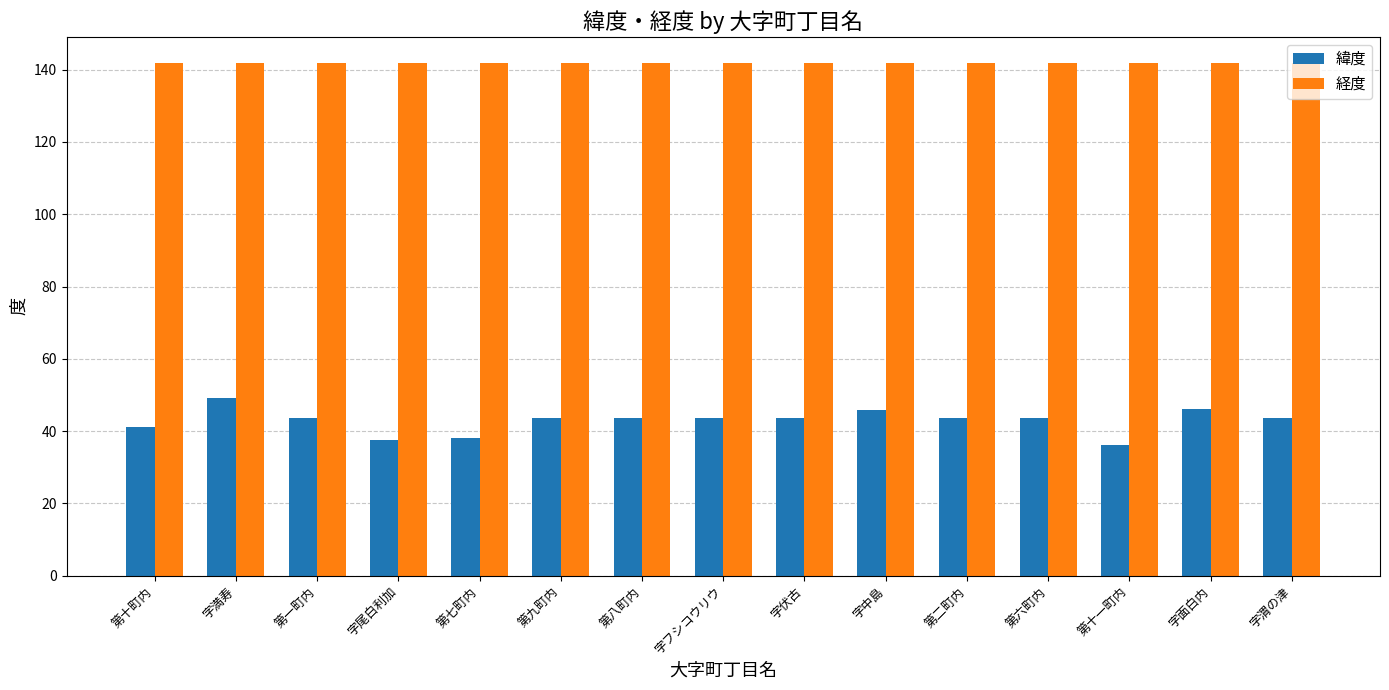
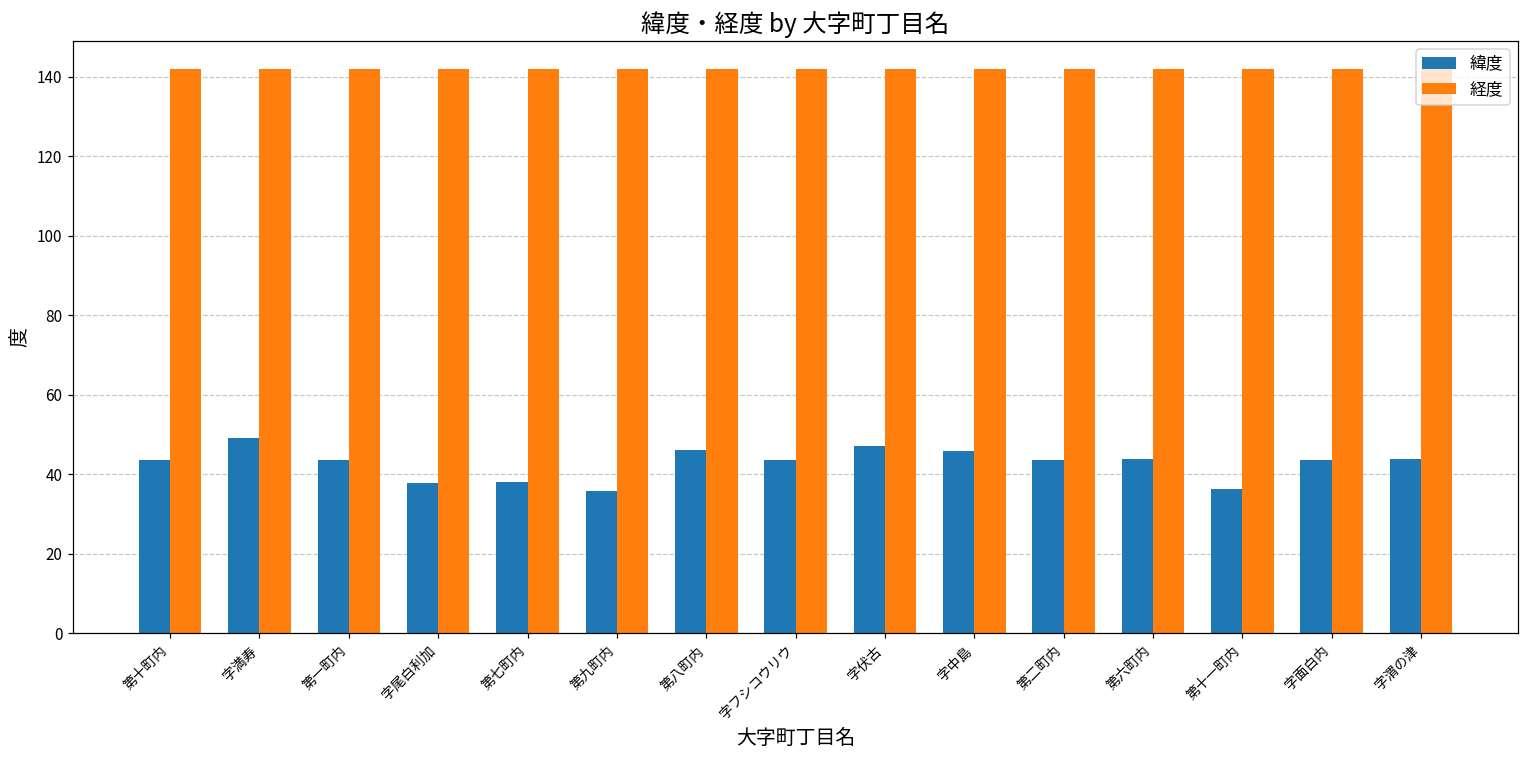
  {
    "緯度": {
-     "第十町内": 41,
+     "第十町内": 44,
      "字満寿": 49,
      "第一町内": 44,
      "字尾白利加": 38,
      "第七町内": 38,
-     "第九町内": 44,
-     "第八町内": 44,
+     "第九町内": 36,
+     "第八町内": 46,
      "字フシコウリウ": 44,
-     "字伏古": 44,
+     "字伏古": 47,
      "字中島": 46,
      "第二町内": 44,
      "第六町内": 44,
      "第十一町内": 36,
-     "字面白内": 46,
+     "字面白内": 44,
      "字渭の津": 44
    },
    "経度": {
      "第十町内": 142,
      "字満寿": 142,
      "第一町内": 142,
      "字尾白利加": 142,
      "第七町内": 142,
      "第九町内": 142,
      "第八町内": 142,
      "字フシコウリウ": 142,
      "字伏古": 142,
      "字中島": 142,
      "第二町内": 142,
      "第六町内": 142,
      "第十一町内": 142,
      "字面白内": 142
    }
  }
